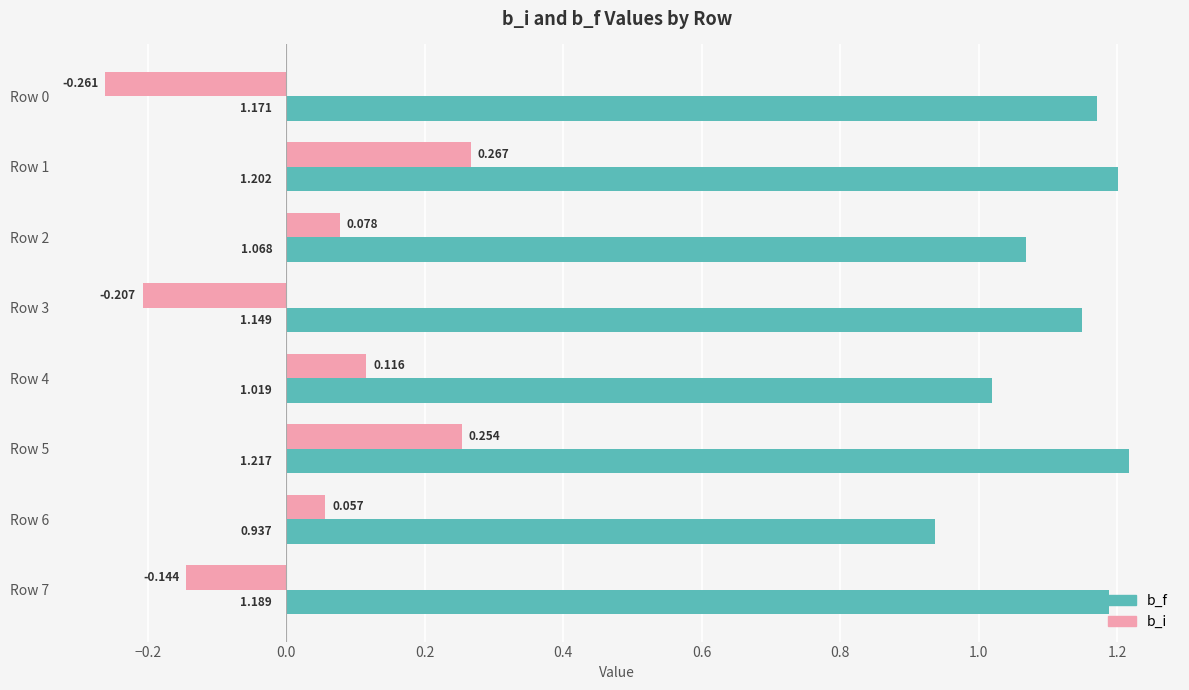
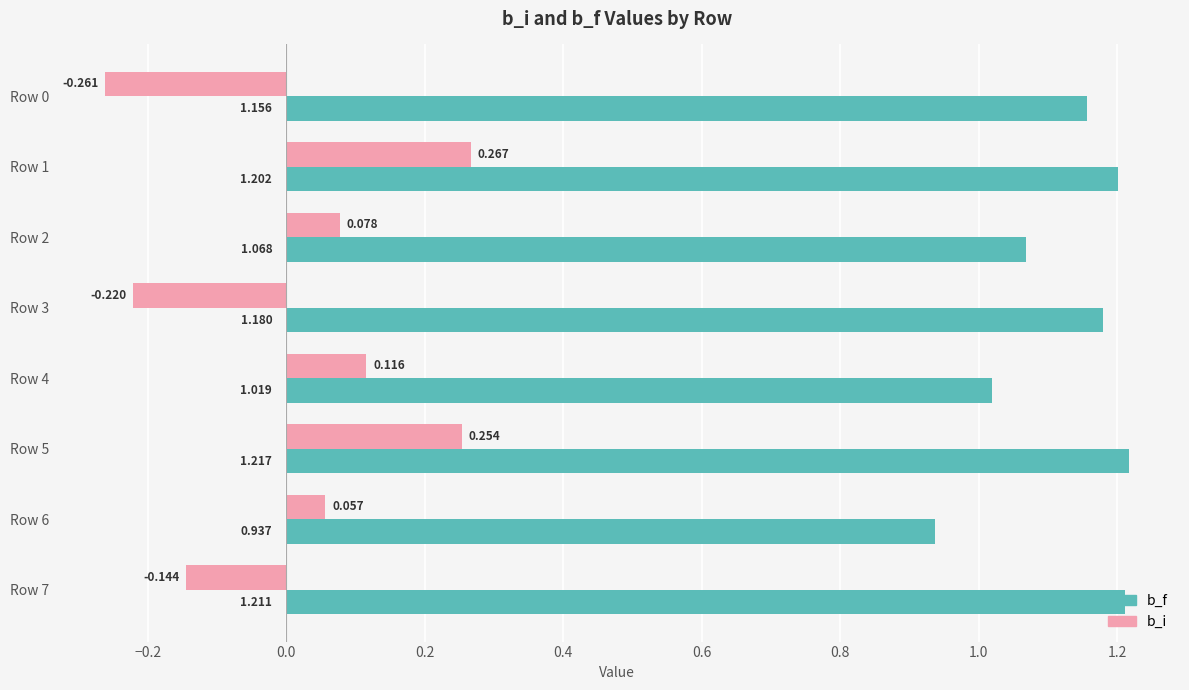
  {
    "b_f": {
-     "Row 0": 1.171,
-     "Row 3": 1.149,
-     "Row 7": 1.189
+     "Row 0": 1.156,
+     "Row 3": 1.180,
+     "Row 7": 1.211
    },
    "b_i": {
      "Row 0": -0.261,
      "Row 1": 0.267,
      "Row 2": 0.078,
-     "Row 3": -0.207,
+     "Row 3": -0.220,
      "Row 4": 0.116,
      "Row 5": 0.254,
      "Row 6": 0.057,
      "Row 7": -0.144
    }
  }
